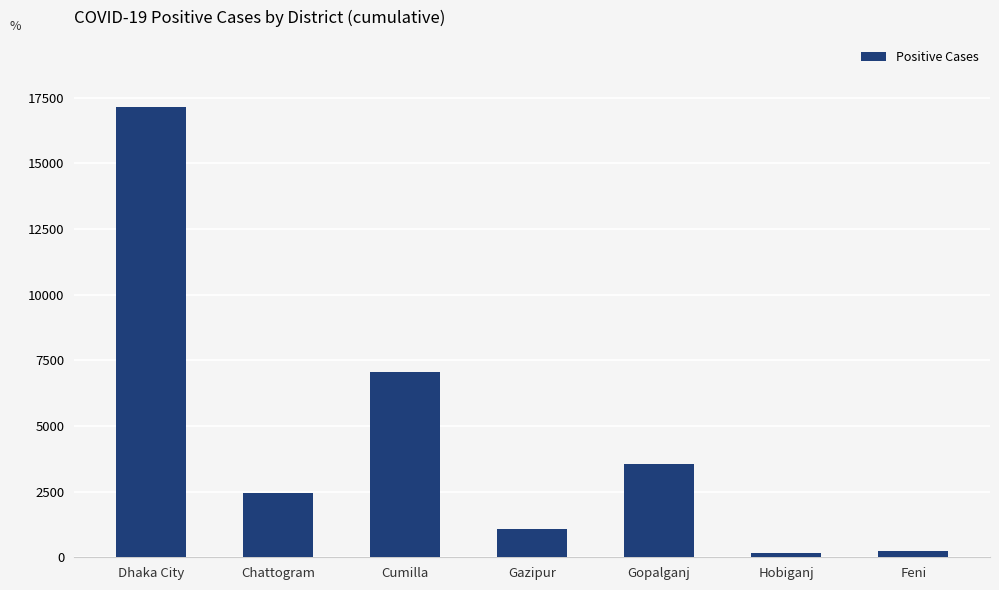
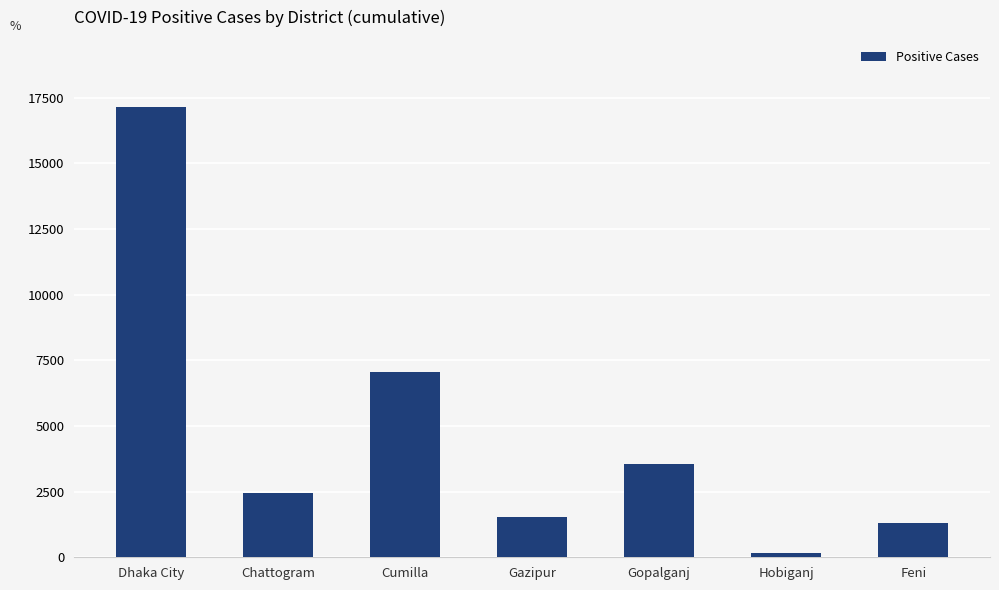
  {
    "Dhaka City": 17100,
    "Chattogram": 2500,
    "Cumilla": 7000,
-   "Gazipur": 1100,
+   "Gazipur": 1500,
    "Gopalganj": 3600,
    "Hobiganj": 200,
-   "Feni": 200
+   "Feni": 1300
  }
